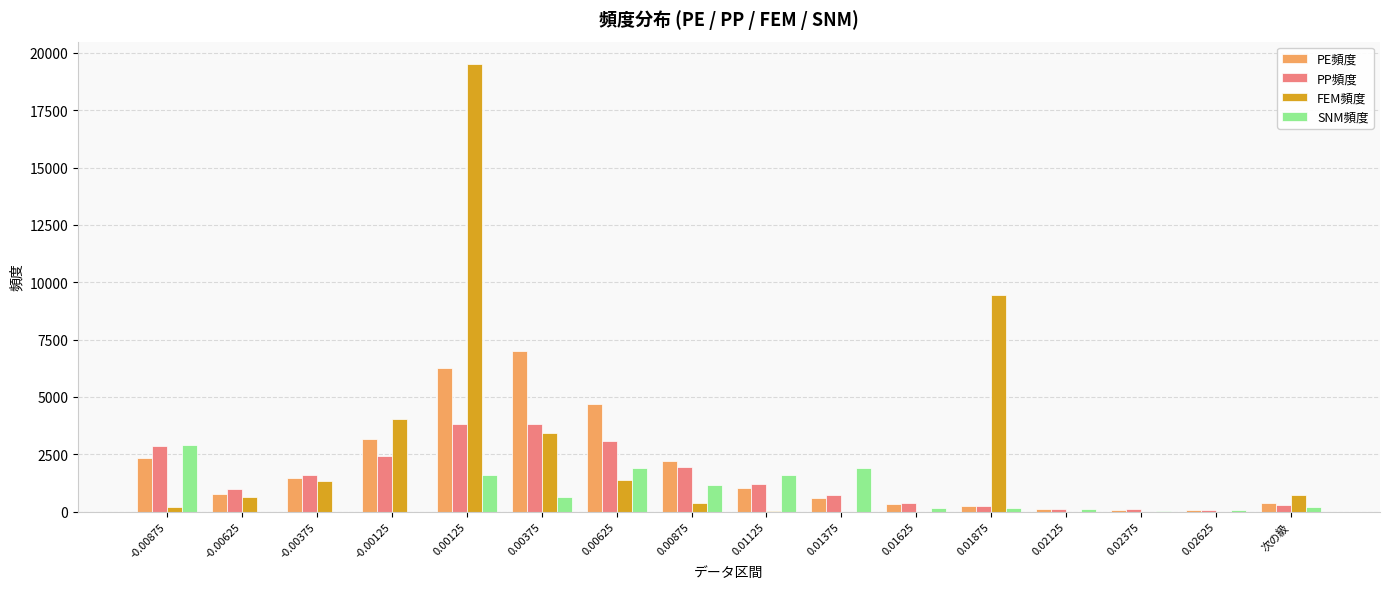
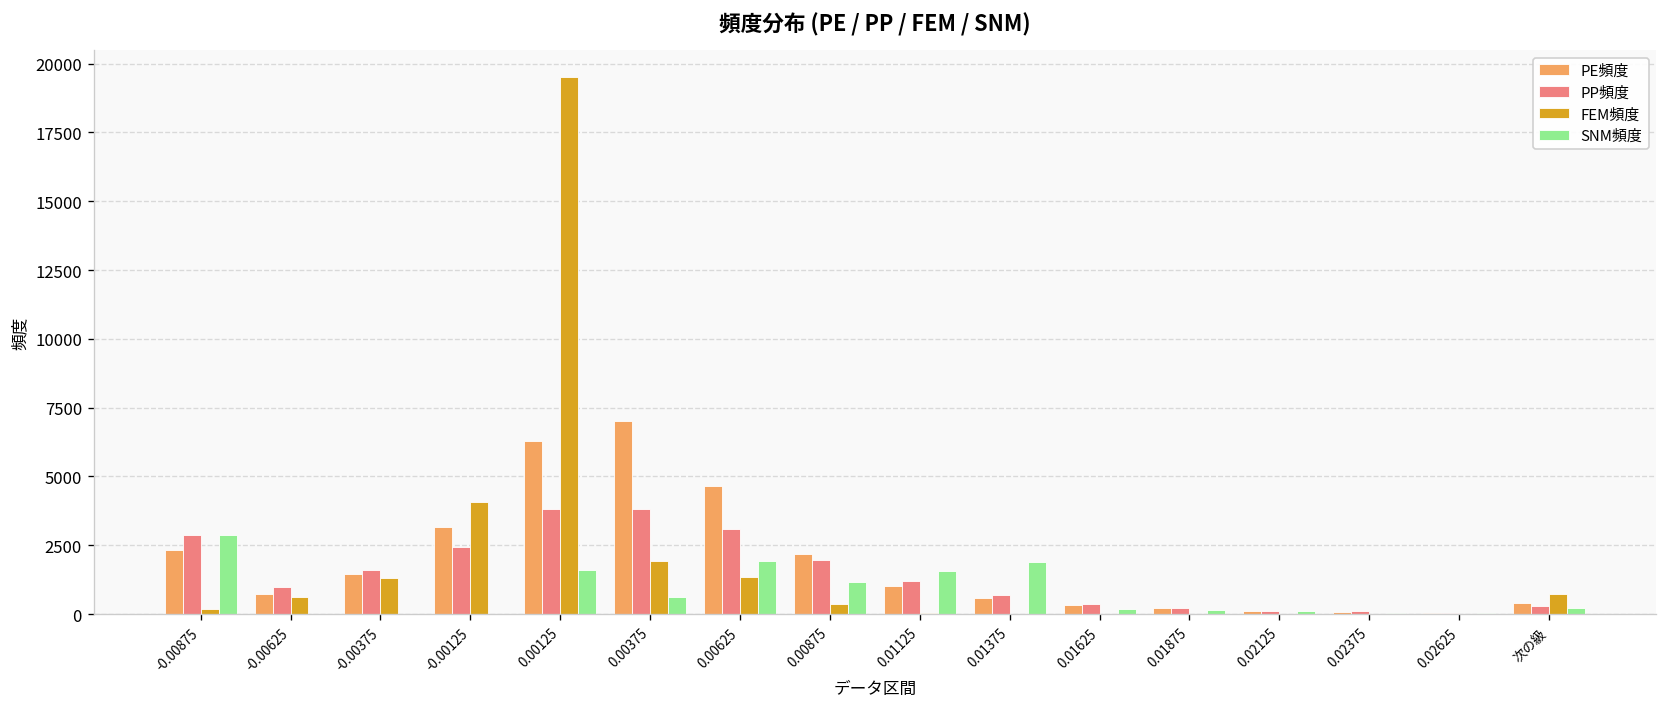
  {
    "FEM頻度": {
      "-0.00875": 200,
      "-0.00625": 600,
      "-0.00375": 1300,
      "-0.00125": 4100,
      "0.00125": 19500,
-     "0.00375": 3400,
+     "0.00375": 1900,
      "0.00625": 1400,
      "0.00875": 400,
      "0.01375": 0,
      "0.01625": 0,
-     "0.01875": 9400,
+     "0.01875": 0,
      "0.02125": 0,
      "0.02375": 0,
      "0.02625": 0,
      "次の級": 700
    },
    "SNM頻度": {
      "-0.00875": 2900,
      "-0.00625": 0,
      "-0.00375": 0,
      "0.00125": 1600,
      "0.00375": 600,
      "0.00625": 1900,
      "0.00875": 1200,
      "0.01125": 1600,
      "0.01375": 1900,
      "0.01625": 200,
      "0.01875": 200,
      "次の級": 200
    }
  }
